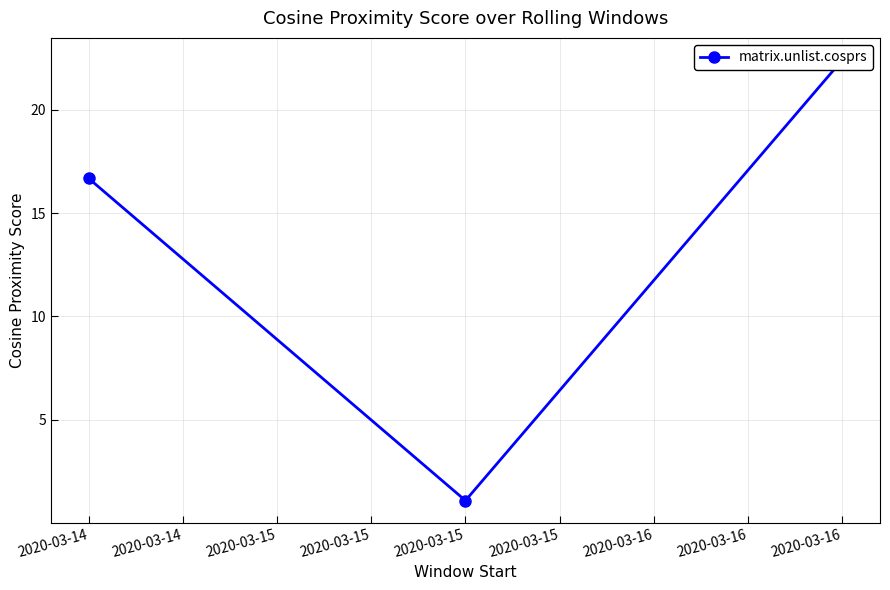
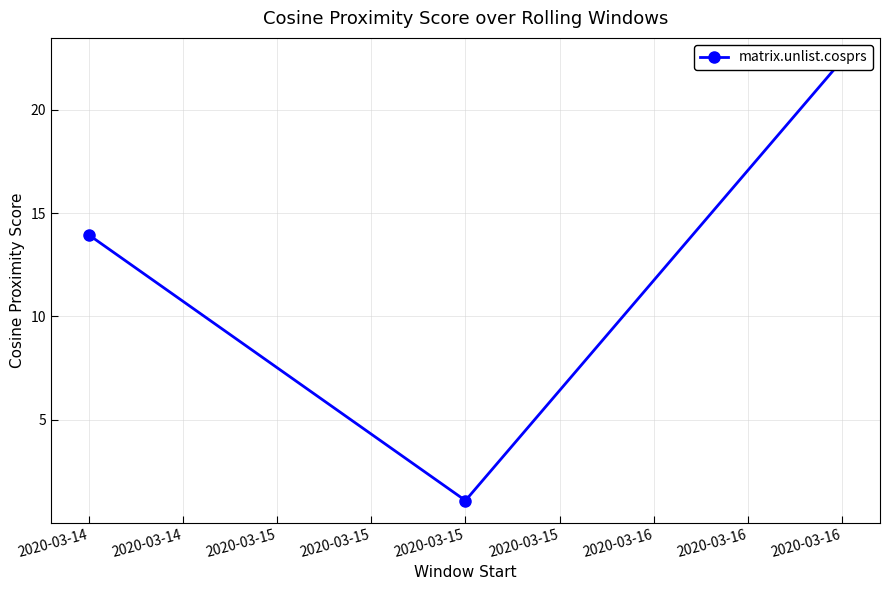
  {
-   "2020-03-14": 16.7,
+   "2020-03-14": 14.0,
    "2020-03-15": 1.1
  }
